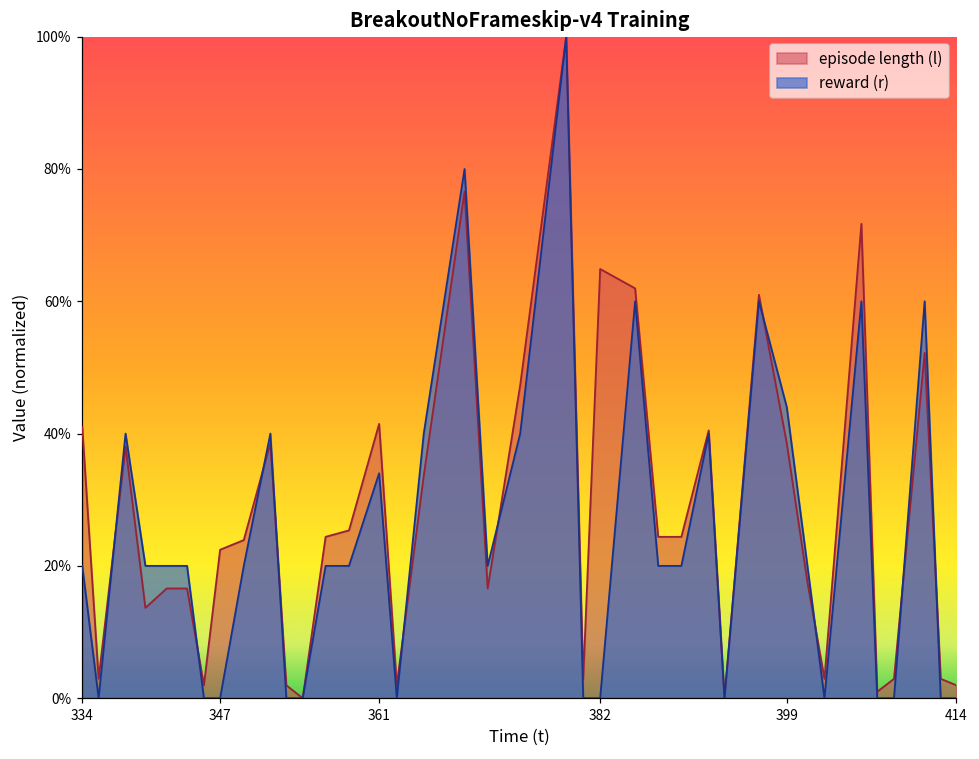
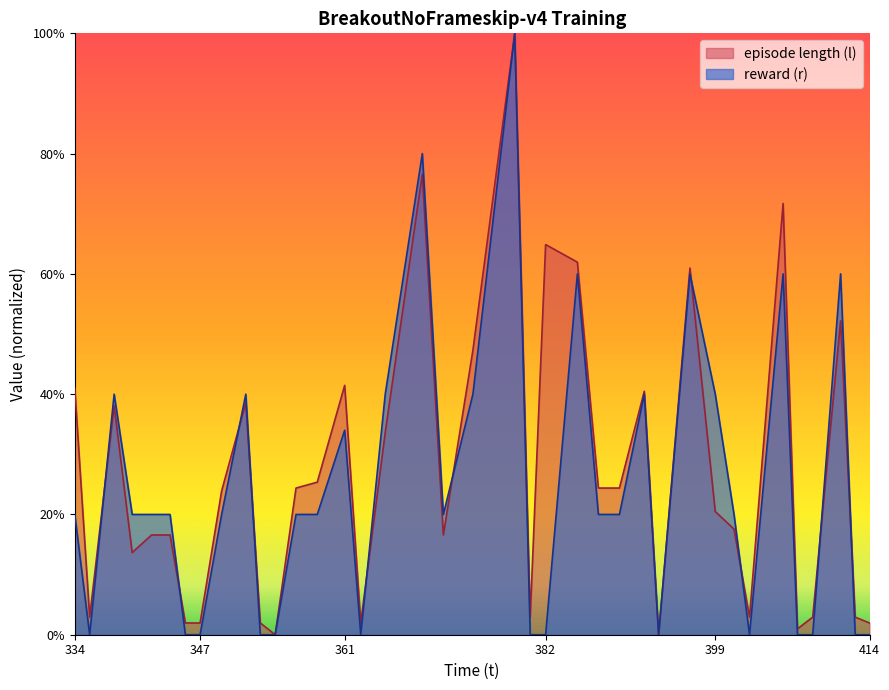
  {
    "episode length (l)": {
      "334": "41%",
-     "347": "22%",
+     "347": "2%",
      "361": "41%",
      "382": "65%",
-     "399": "39%",
+     "399": "20%",
      "414": "2%"
    },
    "reward (r)": {
      "334": "20%",
      "347": "0%",
      "361": "34%",
      "382": "0%",
-     "399": "44%",
+     "399": "40%",
      "414": "0%"
    }
  }
